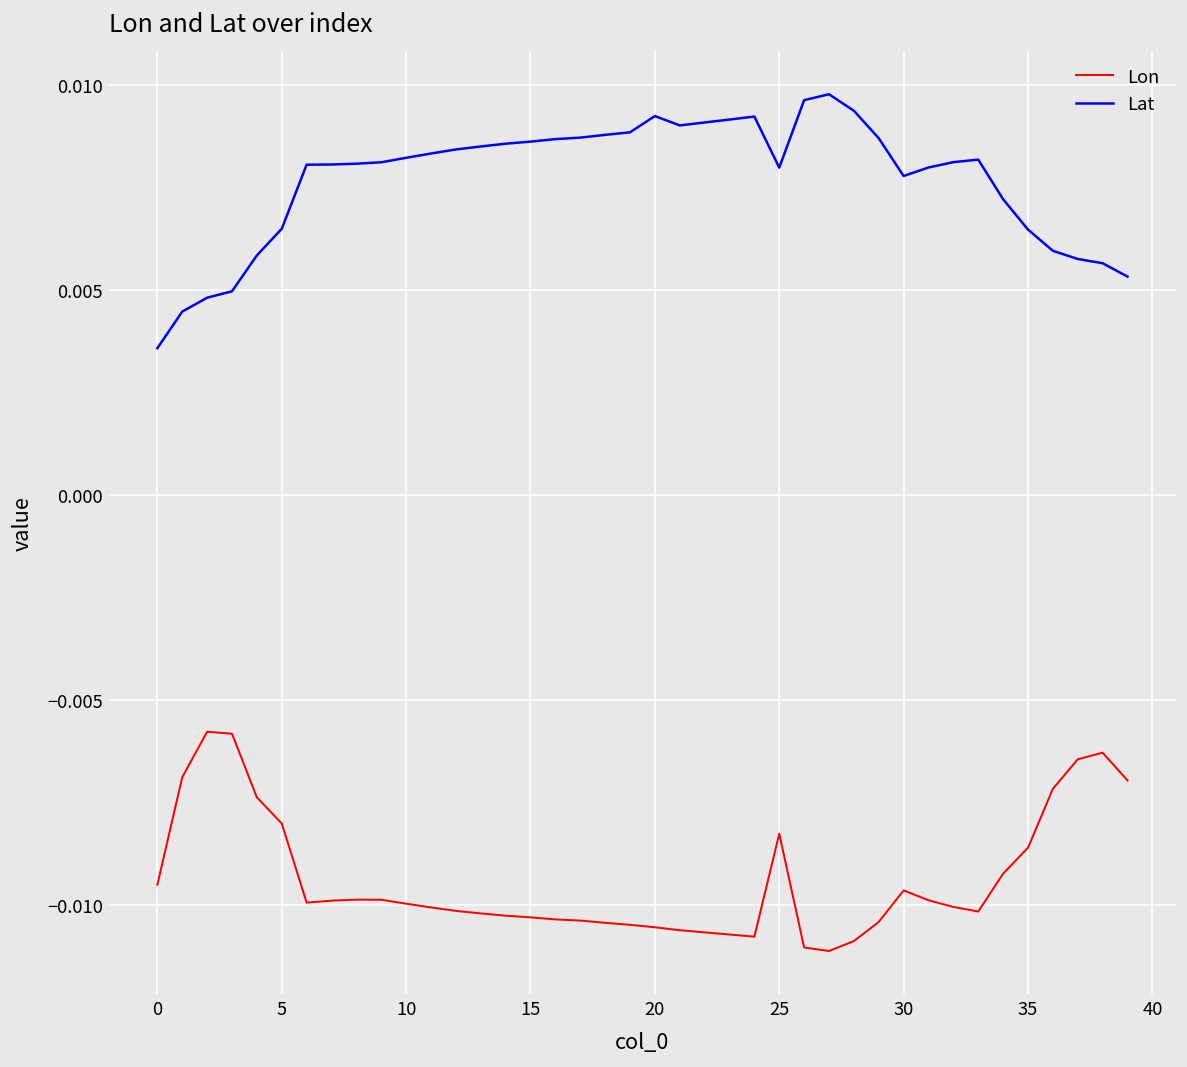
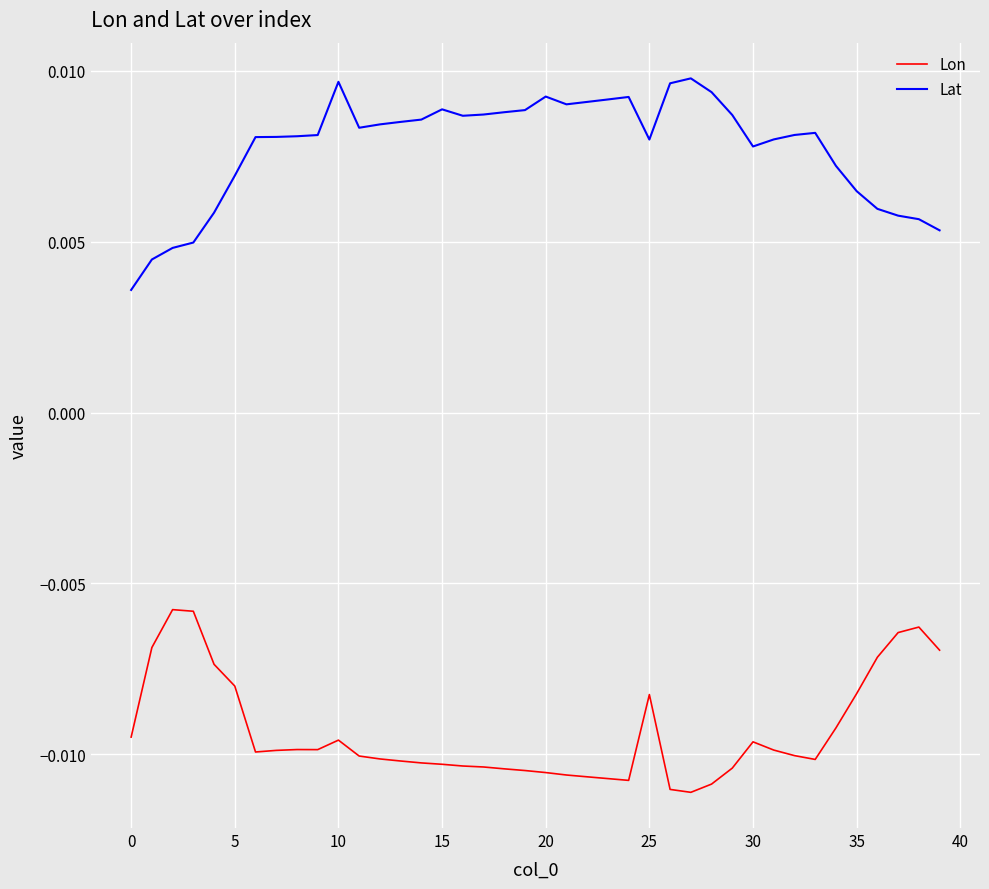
  {
    "Lon": {
      "0": -0.0095,
      "5": -0.0080,
-     "10": -0.0100,
+     "10": -0.0096,
      "15": -0.0103,
      "20": -0.0105,
      "25": -0.0083,
      "30": -0.0096,
-     "35": -0.0086
+     "35": -0.0082
    },
    "Lat": {
      "0": 0.0036,
-     "5": 0.0065,
-     "10": 0.0082,
-     "15": 0.0086,
+     "5": 0.0069,
+     "10": 0.0097,
+     "15": 0.0089,
      "20": 0.0092,
      "25": 0.0080,
      "30": 0.0078,
      "35": 0.0065
    }
  }
